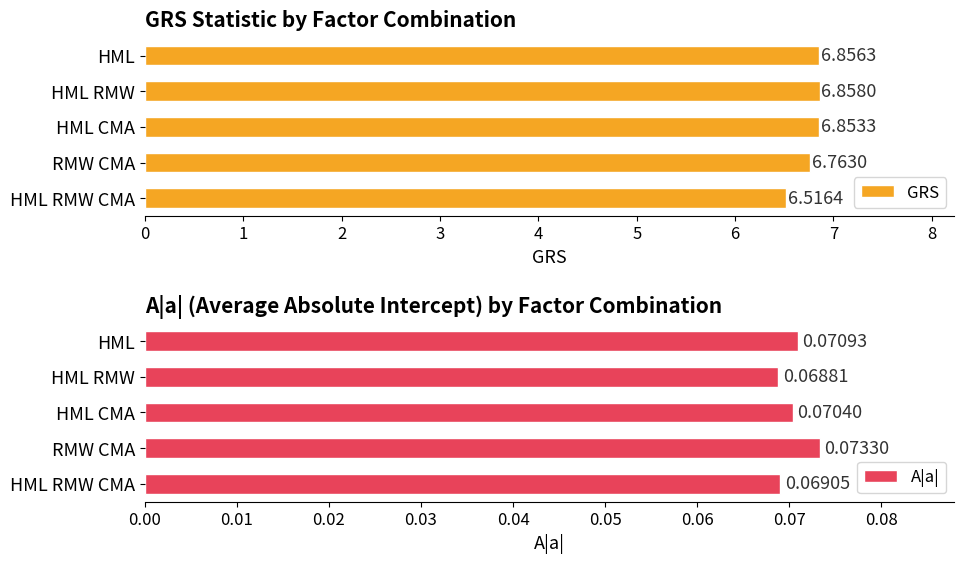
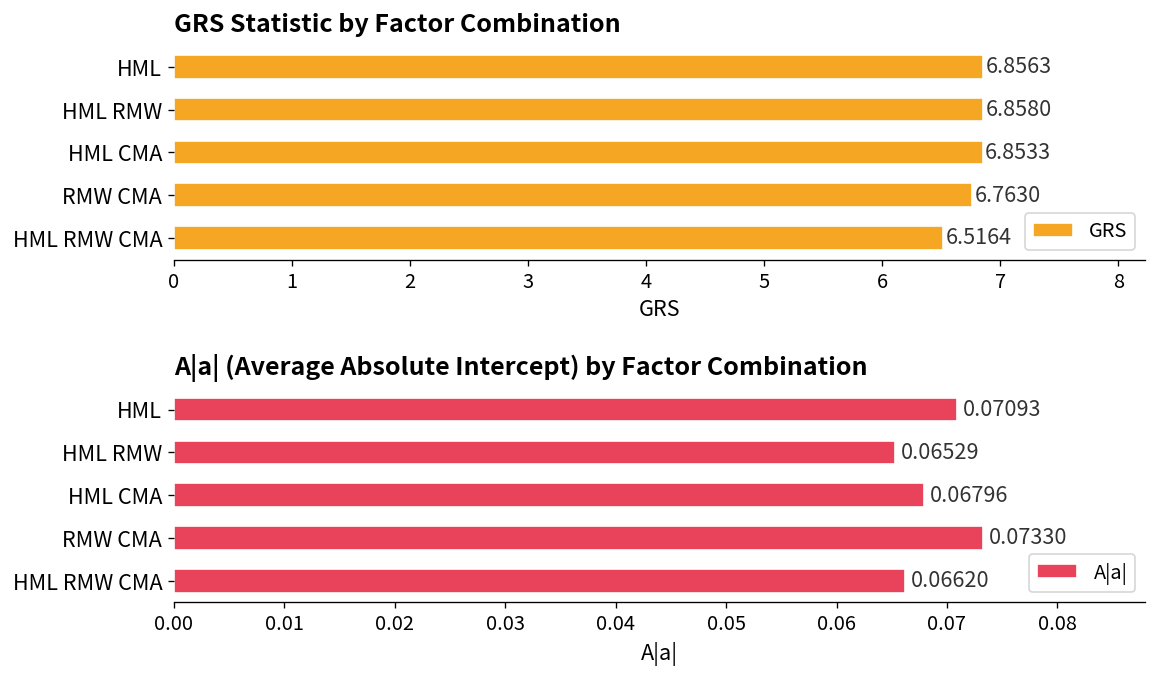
  {
    "GRS Statistic by Factor Combination": {
      "HML": 6.8563,
      "HML RMW": 6.8580,
      "HML CMA": 6.8533,
      "RMW CMA": 6.7630,
      "HML RMW CMA": 6.5164
    },
    "A|a| (Average Absolute Intercept) by Factor Combination": {
      "HML": 0.07093,
-     "HML RMW": 0.06881,
-     "HML CMA": 0.07040,
+     "HML RMW": 0.06529,
+     "HML CMA": 0.06796,
      "RMW CMA": 0.07330,
-     "HML RMW CMA": 0.06905
+     "HML RMW CMA": 0.06620
    }
  }
